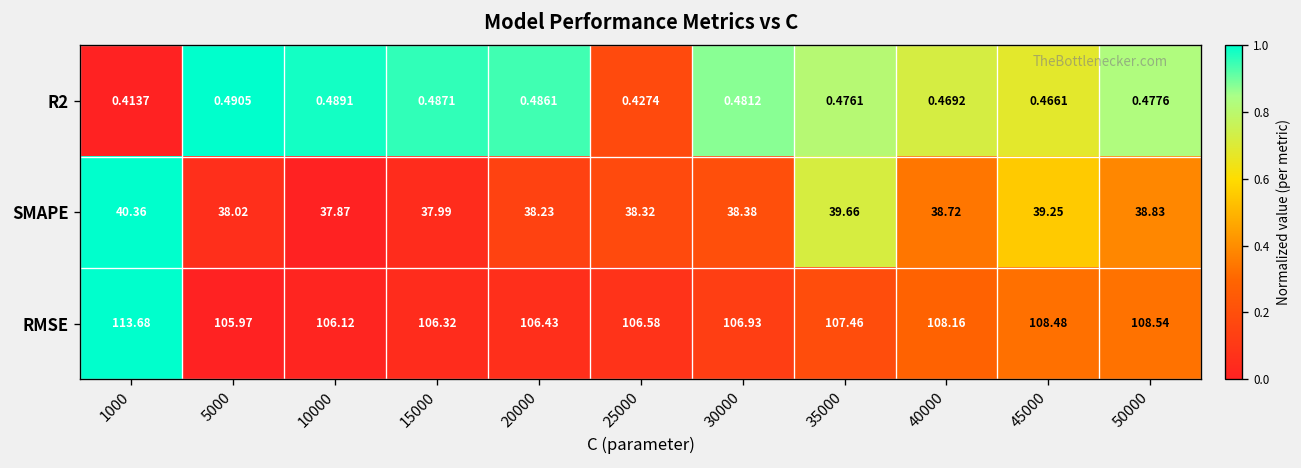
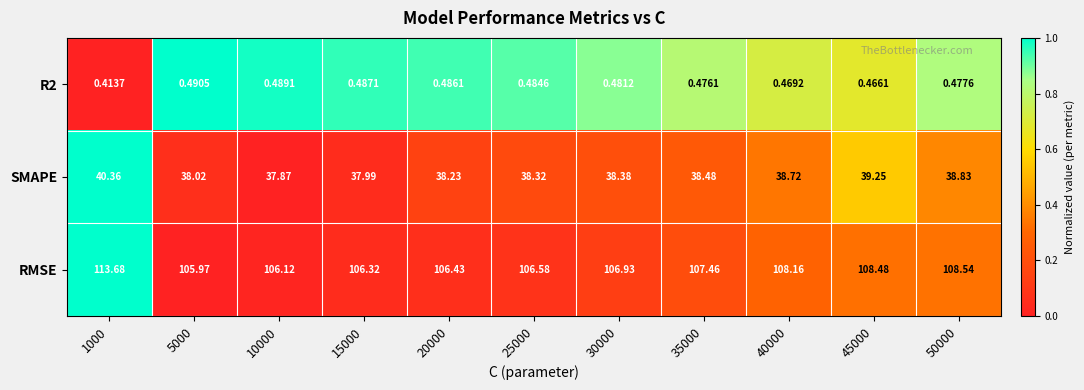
  {
    "R2": {
      "1000": 0.4137,
      "5000": 0.4905,
      "10000": 0.4891,
      "15000": 0.4871,
      "20000": 0.4861,
-     "25000": 0.4274,
+     "25000": 0.4846,
      "30000": 0.4812,
      "35000": 0.4761,
      "40000": 0.4692,
      "45000": 0.4661
    },
    "SMAPE": {
      "1000": 40.36,
      "5000": 38.02,
      "10000": 37.87,
      "15000": 37.99,
      "20000": 38.23,
      "25000": 38.32,
      "30000": 38.38,
-     "35000": 39.66,
+     "35000": 38.48,
      "40000": 38.72,
      "45000": 39.25,
      "50000": 38.83
    },
    "RMSE": {
      "1000": 113.68,
      "5000": 105.97,
      "10000": 106.12,
      "15000": 106.32,
      "20000": 106.43,
      "25000": 106.58,
      "30000": 106.93,
      "35000": 107.46,
      "40000": 108.16,
      "45000": 108.48,
      "50000": 108.54
    }
  }
